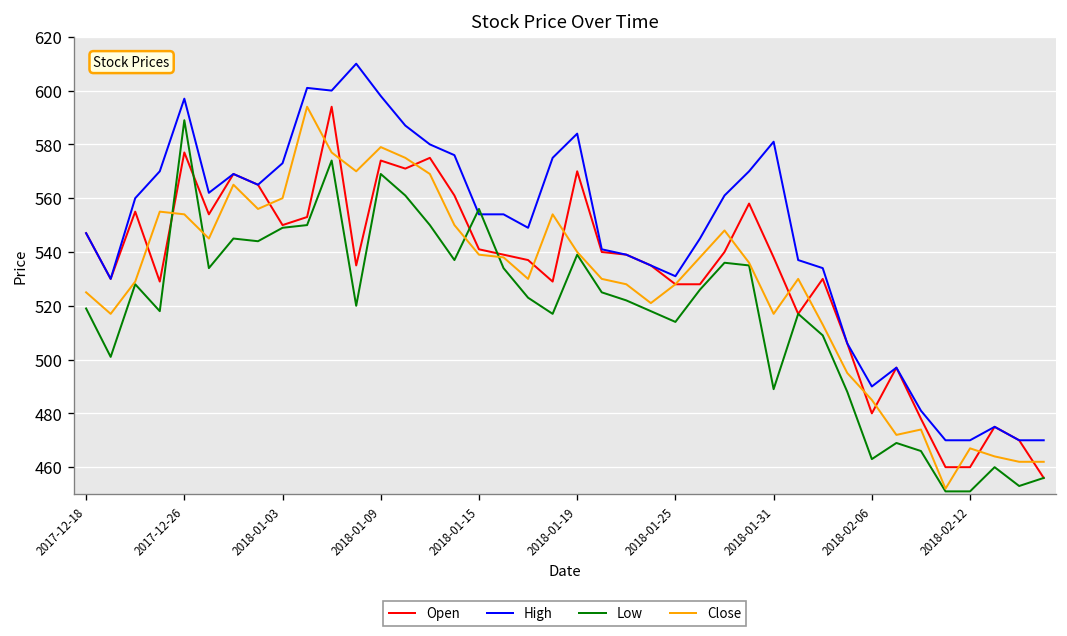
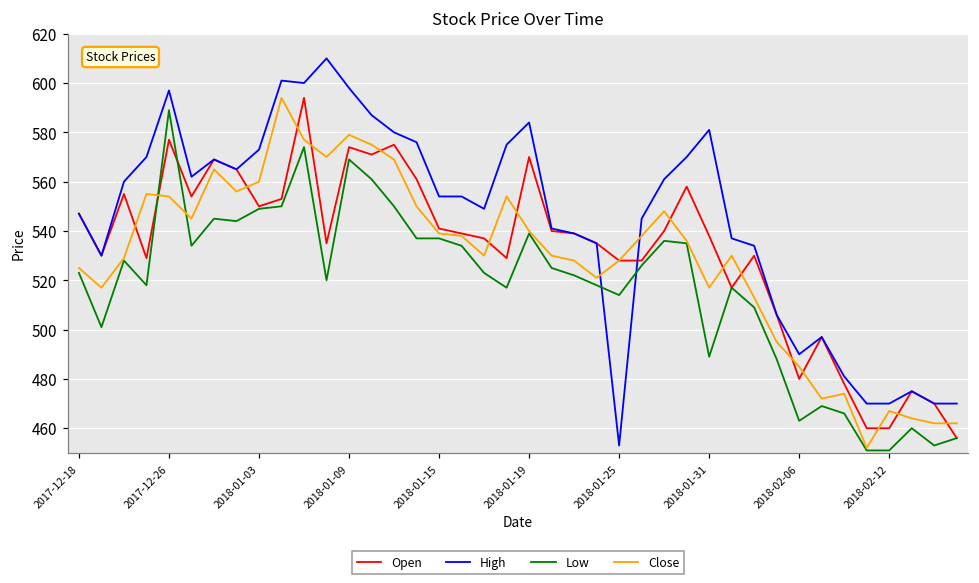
  {
    "Open": {
      "2017-12-26": 577,
      "2018-01-09": 574,
      "2018-01-15": 541,
      "2018-01-19": 570,
      "2018-01-31": 538,
      "2018-02-06": 480,
      "2018-02-12": 460
    },
    "High": {
      "2017-12-26": 597,
      "2018-01-03": 573,
      "2018-01-09": 598,
      "2018-01-15": 554,
      "2018-01-19": 584,
-     "2018-01-25": 531,
+     "2018-01-25": 453,
      "2018-01-31": 581,
      "2018-02-06": 490,
      "2018-02-12": 470
    },
    "Low": {
-     "2017-12-18": 519,
+     "2017-12-18": 523,
      "2017-12-26": 589,
      "2018-01-09": 569,
-     "2018-01-15": 556,
+     "2018-01-15": 537,
      "2018-01-25": 514,
      "2018-01-31": 489,
      "2018-02-06": 463,
      "2018-02-12": 451
    },
    "Close": {
      "2017-12-18": 525,
      "2017-12-26": 554,
      "2018-01-03": 560,
      "2018-01-09": 579,
      "2018-01-15": 539,
      "2018-01-31": 517,
      "2018-02-06": 485,
      "2018-02-12": 467
    }
  }
